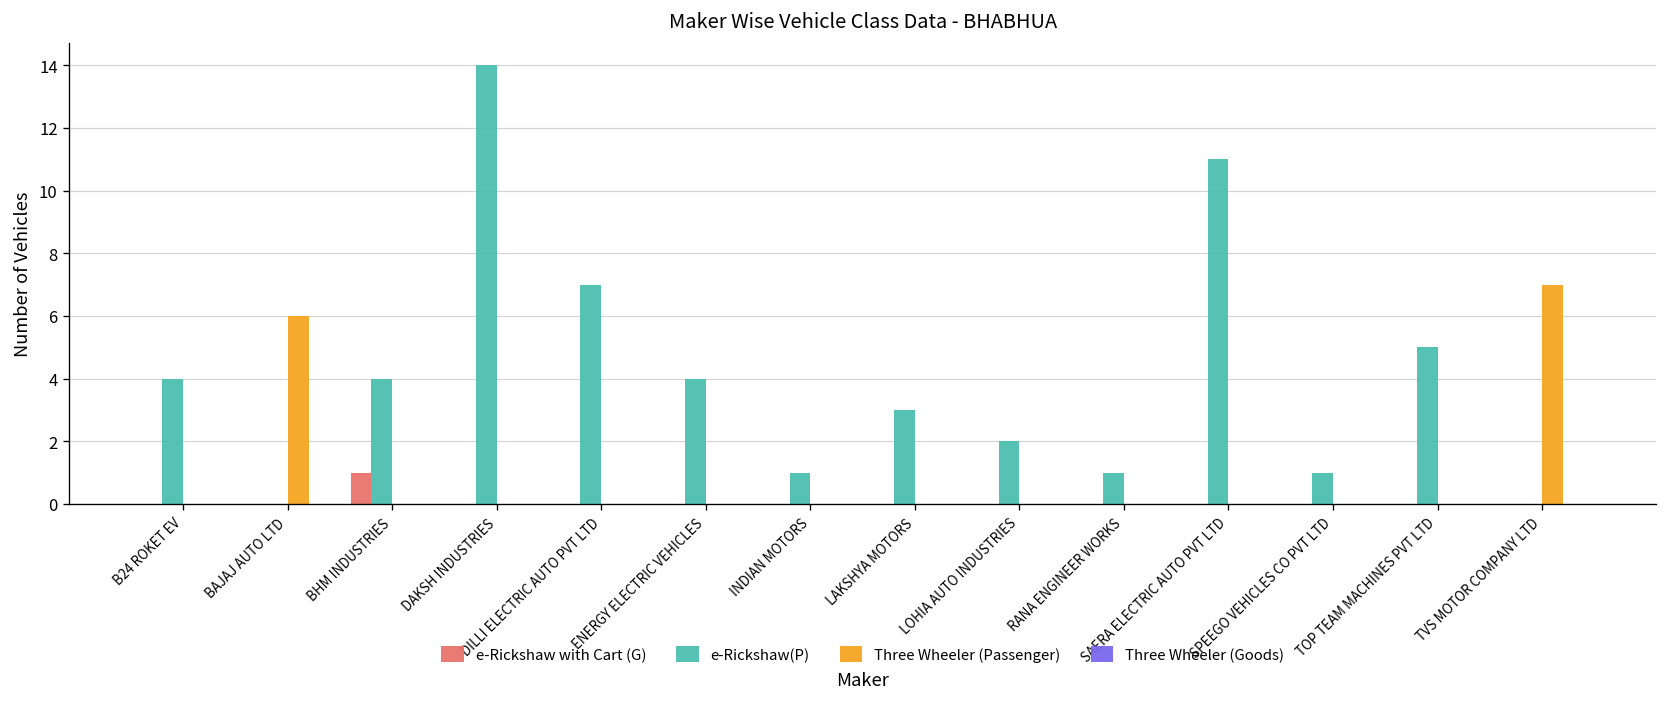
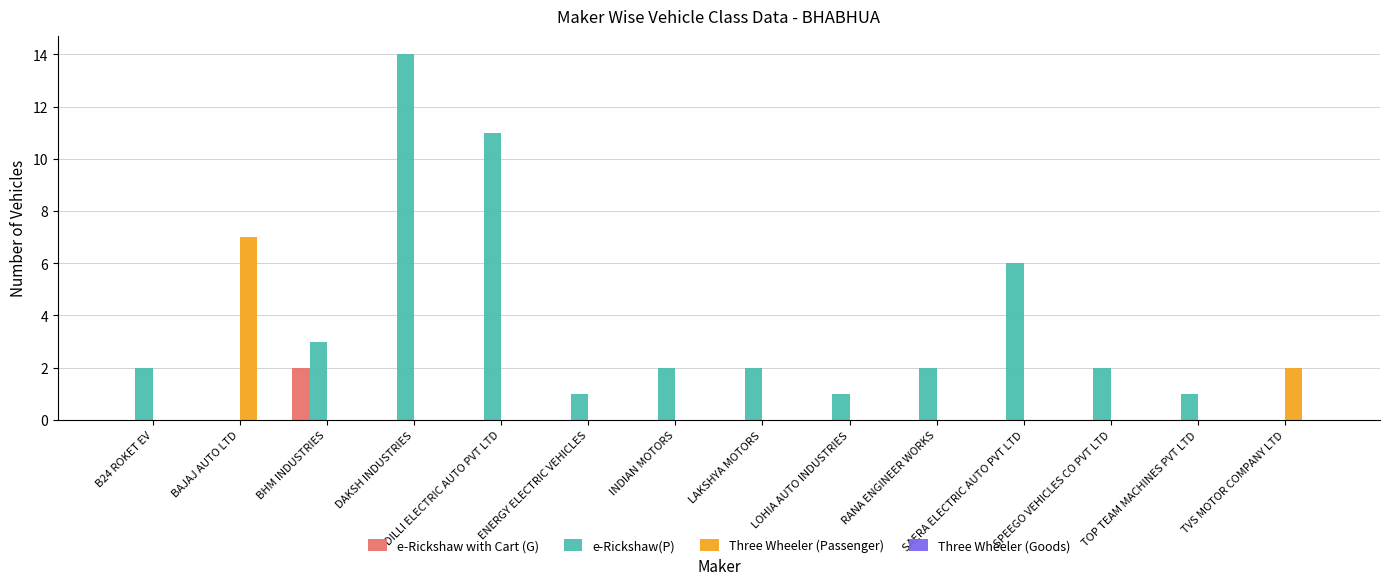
  {
    "e-Rickshaw with Cart (G)": {
      "B24 ROKET EV": 0,
      "BAJAJ AUTO LTD": 0,
-     "BHM INDUSTRIES": 1,
+     "BHM INDUSTRIES": 2,
      "DAKSH INDUSTRIES": 0,
      "DILLI ELECTRIC AUTO PVT LTD": 0,
      "ENERGY ELECTRIC VEHICLES": 0,
      "INDIAN MOTORS": 0,
      "LAKSHYA MOTORS": 0,
      "LOHIA AUTO INDUSTRIES": 0,
      "RANA ENGINEER WORKS": 0,
      "SAERA ELECTRIC AUTO PVT LTD": 0,
      "SPEEGO VEHICLES CO PVT LTD": 0,
      "TOP TEAM MACHINES PVT LTD": 0,
      "TVS MOTOR COMPANY LTD": 0
    },
    "e-Rickshaw(P)": {
-     "B24 ROKET EV": 4,
+     "B24 ROKET EV": 2,
      "BAJAJ AUTO LTD": 0,
-     "BHM INDUSTRIES": 4,
+     "BHM INDUSTRIES": 3,
      "DAKSH INDUSTRIES": 14,
-     "DILLI ELECTRIC AUTO PVT LTD": 7,
-     "ENERGY ELECTRIC VEHICLES": 4,
-     "INDIAN MOTORS": 1,
-     "LAKSHYA MOTORS": 3,
-     "LOHIA AUTO INDUSTRIES": 2,
-     "RANA ENGINEER WORKS": 1,
-     "SAERA ELECTRIC AUTO PVT LTD": 11,
-     "SPEEGO VEHICLES CO PVT LTD": 1,
-     "TOP TEAM MACHINES PVT LTD": 5,
+     "DILLI ELECTRIC AUTO PVT LTD": 11,
+     "ENERGY ELECTRIC VEHICLES": 1,
+     "INDIAN MOTORS": 2,
+     "LAKSHYA MOTORS": 2,
+     "LOHIA AUTO INDUSTRIES": 1,
+     "RANA ENGINEER WORKS": 2,
+     "SAERA ELECTRIC AUTO PVT LTD": 6,
+     "SPEEGO VEHICLES CO PVT LTD": 2,
+     "TOP TEAM MACHINES PVT LTD": 1,
      "TVS MOTOR COMPANY LTD": 0
    },
    "Three Wheeler (Passenger)": {
      "B24 ROKET EV": 0,
-     "BAJAJ AUTO LTD": 6,
+     "BAJAJ AUTO LTD": 7,
      "BHM INDUSTRIES": 0,
      "DAKSH INDUSTRIES": 0,
      "DILLI ELECTRIC AUTO PVT LTD": 0,
      "ENERGY ELECTRIC VEHICLES": 0,
      "INDIAN MOTORS": 0,
      "LAKSHYA MOTORS": 0,
      "LOHIA AUTO INDUSTRIES": 0,
      "RANA ENGINEER WORKS": 0,
      "SAERA ELECTRIC AUTO PVT LTD": 0,
      "SPEEGO VEHICLES CO PVT LTD": 0,
      "TOP TEAM MACHINES PVT LTD": 0,
-     "TVS MOTOR COMPANY LTD": 7
+     "TVS MOTOR COMPANY LTD": 2
    },
    "Three Wheeler (Goods)": {
      "B24 ROKET EV": 0,
      "BAJAJ AUTO LTD": 0,
      "BHM INDUSTRIES": 0,
      "DAKSH INDUSTRIES": 0,
      "DILLI ELECTRIC AUTO PVT LTD": 0,
      "ENERGY ELECTRIC VEHICLES": 0,
      "INDIAN MOTORS": 0,
      "LAKSHYA MOTORS": 0,
      "LOHIA AUTO INDUSTRIES": 0,
      "RANA ENGINEER WORKS": 0,
      "SAERA ELECTRIC AUTO PVT LTD": 0,
      "SPEEGO VEHICLES CO PVT LTD": 0,
      "TOP TEAM MACHINES PVT LTD": 0,
      "TVS MOTOR COMPANY LTD": 0
    }
  }
